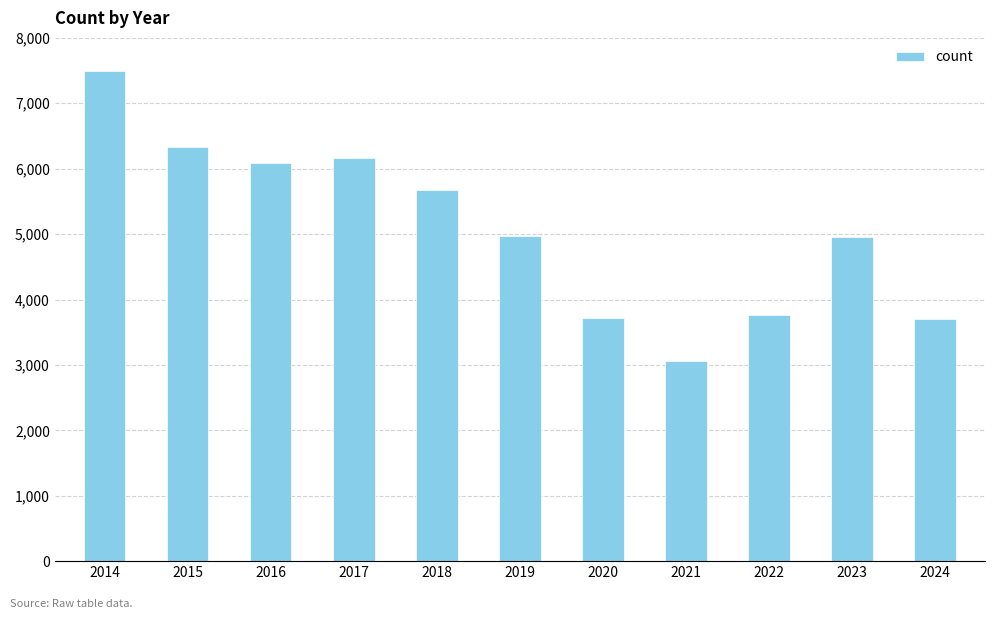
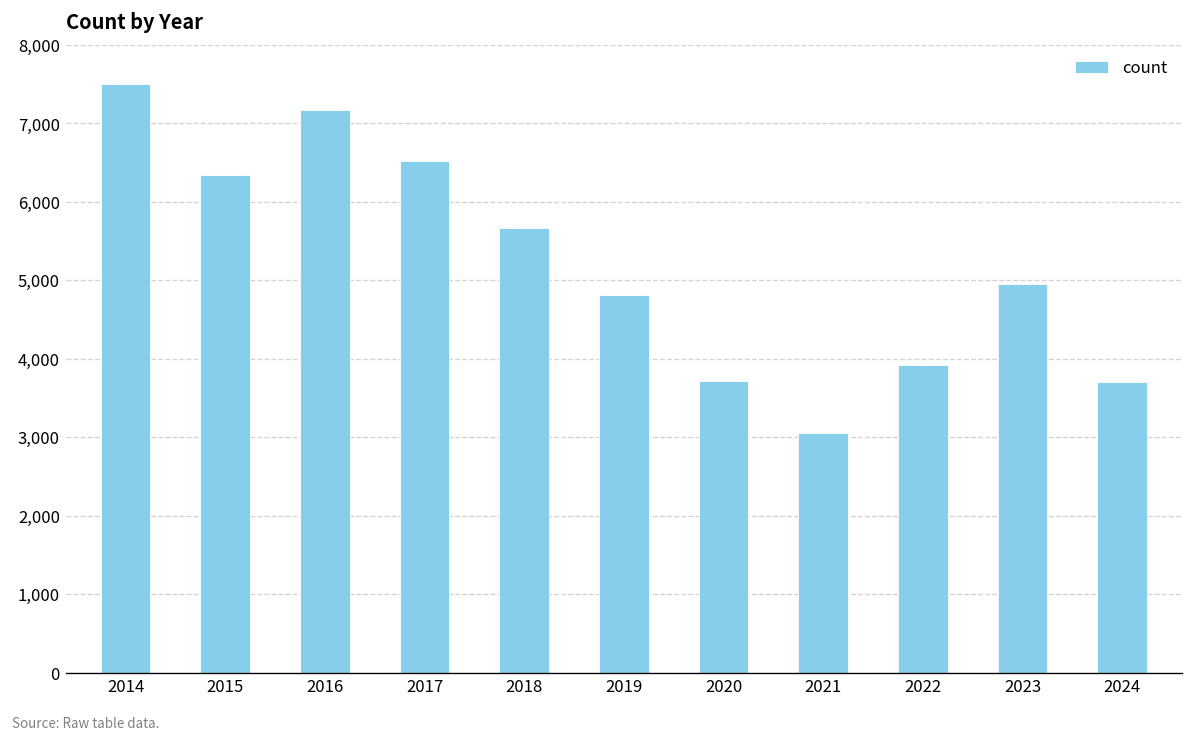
  {
    "2014": "7,500",
    "2015": "6,300",
-   "2016": "6,100",
-   "2017": "6,200",
+   "2016": "7,200",
+   "2017": "6,500",
    "2018": "5,700",
-   "2019": "5,000",
+   "2019": "4,800",
    "2020": "3,700",
    "2021": "3,100",
-   "2022": "3,800",
+   "2022": "3,900",
    "2023": "4,900",
    "2024": "3,700"
  }
